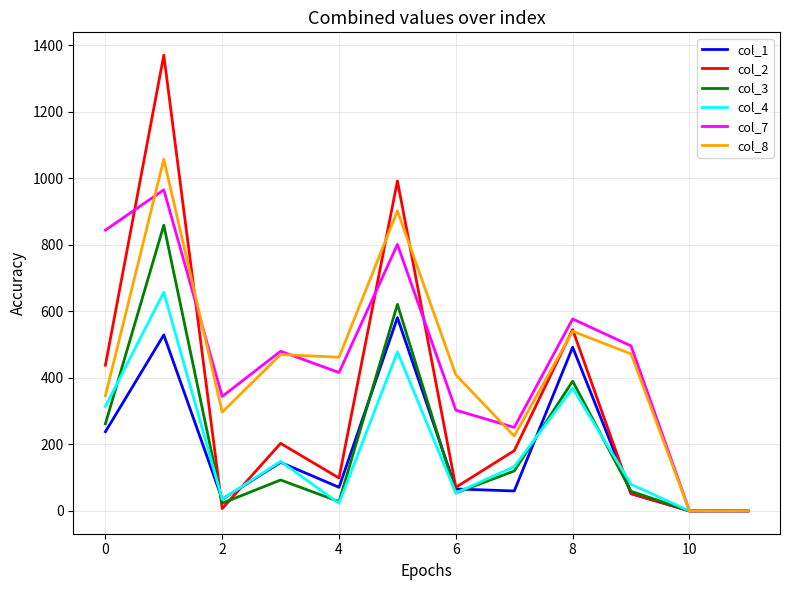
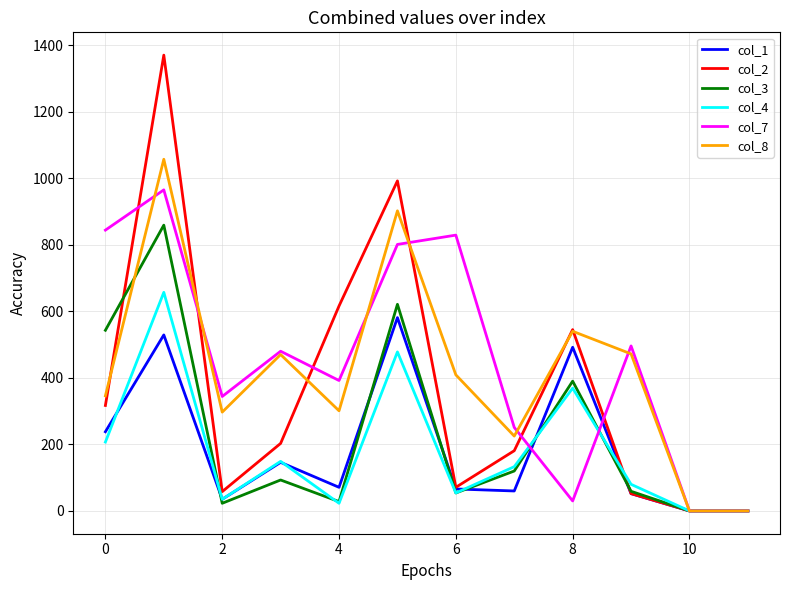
  {
    "col_1": {
      "0": 240,
      "4": 70,
      "8": 490
    },
    "col_2": {
-     "0": 440,
-     "2": 10,
-     "4": 100
+     "0": 320,
+     "2": 60,
+     "4": 620
    },
    "col_3": {
-     "0": 260,
+     "0": 540,
      "2": 20,
      "8": 390
    },
    "col_4": {
-     "0": 310,
+     "0": 210,
      "8": 370
    },
    "col_7": {
      "0": 840,
      "2": 340,
-     "4": 420,
-     "6": 300,
-     "8": 580
+     "4": 390,
+     "6": 830,
+     "8": 30
    },
    "col_8": {
      "0": 350,
      "2": 300,
-     "4": 460,
+     "4": 300,
      "6": 410
    }
  }
